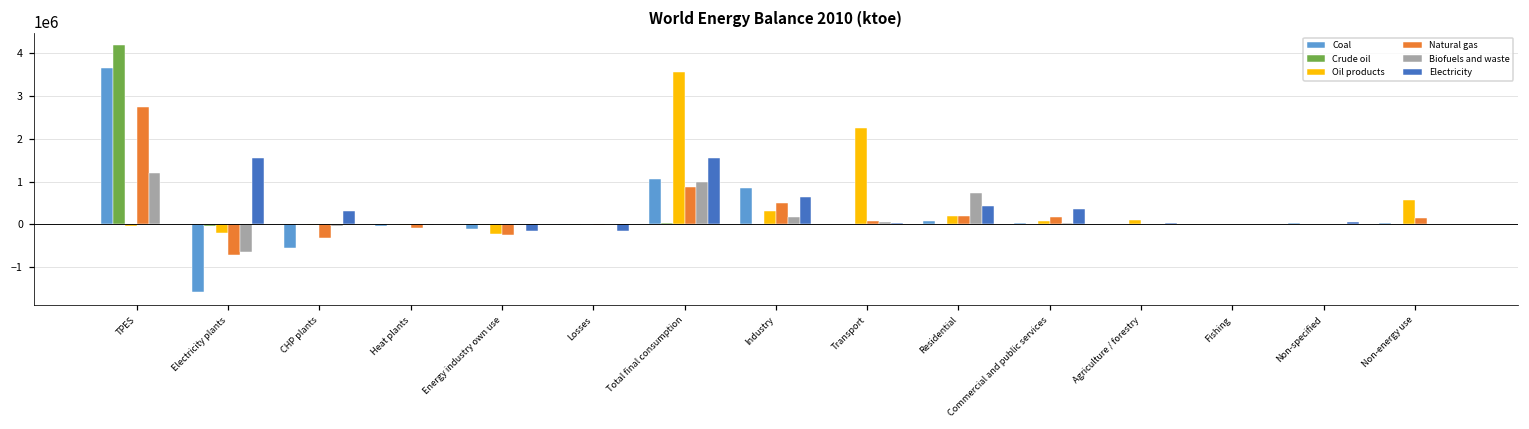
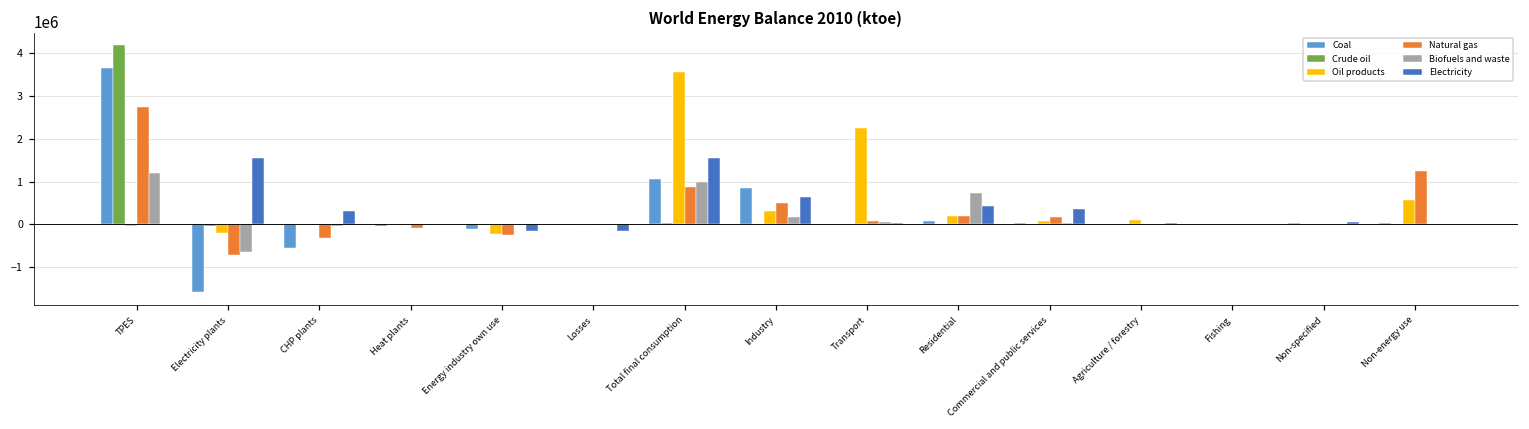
  {
    "Crude oil": {
      "TPES": 4200000,
      "Fishing": 0
    },
    "Oil products": {
      "Electricity plants": -200000,
      "Energy industry own use": -200000,
      "Total final consumption": 3600000,
      "Industry": 300000,
      "Transport": 2300000,
      "Residential": 200000,
      "Commercial and public services": 100000,
      "Agriculture / forestry": 100000,
      "Non-energy use": 600000
    },
    "Natural gas": {
      "TPES": 2700000,
      "Electricity plants": -700000,
      "CHP plants": -300000,
      "Heat plants": -100000,
      "Energy industry own use": -300000,
      "Total final consumption": 900000,
      "Industry": 500000,
      "Transport": 100000,
      "Residential": 200000,
      "Commercial and public services": 200000,
-     "Non-energy use": 100000
+     "Non-energy use": 1200000
    },
    "Biofuels and waste": {
      "TPES": 1200000,
      "Electricity plants": -600000,
      "Total final consumption": 1000000,
      "Industry": 200000,
      "Residential": 700000,
      "Non-energy use": 0
    }
  }
